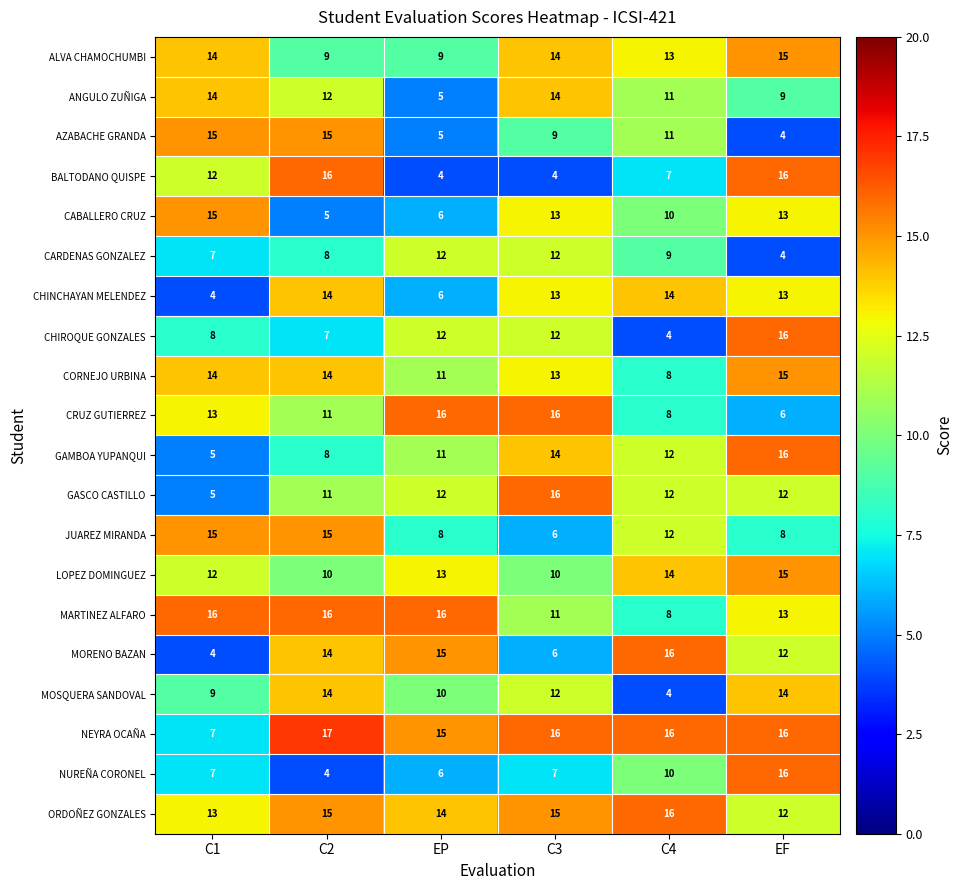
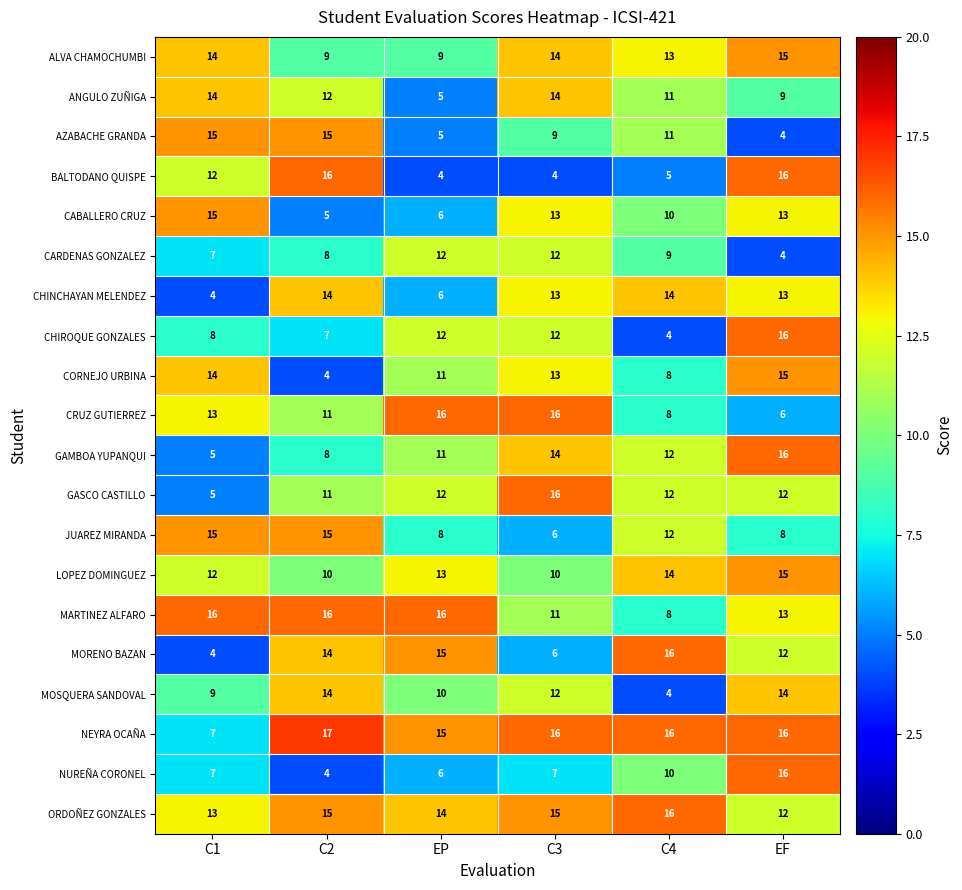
  {
    "ALVA CHAMOCHUMBI": {
      "C1": 14,
      "C2": 9,
      "EP": 9,
      "C3": 14,
      "C4": 13,
      "EF": 15
    },
    "ANGULO ZUÑIGA": {
      "C1": 14,
      "C2": 12,
      "EP": 5,
      "C3": 14,
      "C4": 11,
      "EF": 9
    },
    "AZABACHE GRANDA": {
      "C1": 15,
      "C2": 15,
      "EP": 5,
      "C3": 9,
      "C4": 11,
      "EF": 4
    },
    "BALTODANO QUISPE": {
      "C1": 12,
      "C2": 16,
      "EP": 4,
      "C3": 4,
-     "C4": 7,
+     "C4": 5,
      "EF": 16
    },
    "CABALLERO CRUZ": {
      "C1": 15,
      "C2": 5,
      "EP": 6,
      "C3": 13,
      "C4": 10,
      "EF": 13
    },
    "CARDENAS GONZALEZ": {
      "C1": 7,
      "C2": 8,
      "EP": 12,
      "C3": 12,
      "C4": 9,
      "EF": 4
    },
    "CHINCHAYAN MELENDEZ": {
      "C1": 4,
      "C2": 14,
      "EP": 6,
      "C3": 13,
      "C4": 14,
      "EF": 13
    },
    "CHIROQUE GONZALES": {
      "C1": 8,
      "C2": 7,
      "EP": 12,
      "C3": 12,
      "C4": 4,
      "EF": 16
    },
    "CORNEJO URBINA": {
      "C1": 14,
-     "C2": 14,
+     "C2": 4,
      "EP": 11,
      "C3": 13,
      "C4": 8,
      "EF": 15
    },
    "CRUZ GUTIERREZ": {
      "C1": 13,
      "C2": 11,
      "EP": 16,
      "C3": 16,
      "C4": 8,
      "EF": 6
    },
    "GAMBOA YUPANQUI": {
      "C1": 5,
      "C2": 8,
      "EP": 11,
      "C3": 14,
      "C4": 12,
      "EF": 16
    },
    "GASCO CASTILLO": {
      "C1": 5,
      "C2": 11,
      "EP": 12,
      "C3": 16,
      "C4": 12,
      "EF": 12
    },
    "JUAREZ MIRANDA": {
      "C1": 15,
      "C2": 15,
      "EP": 8,
      "C3": 6,
      "C4": 12,
      "EF": 8
    },
    "LOPEZ DOMINGUEZ": {
      "C1": 12,
      "C2": 10,
      "EP": 13,
      "C3": 10,
      "C4": 14,
      "EF": 15
    },
    "MARTINEZ ALFARO": {
      "C1": 16,
      "C2": 16,
      "EP": 16,
      "C3": 11,
      "C4": 8,
      "EF": 13
    },
    "MORENO BAZAN": {
      "C1": 4,
      "C2": 14,
      "EP": 15,
      "C3": 6,
      "C4": 16,
      "EF": 12
    },
    "MOSQUERA SANDOVAL": {
      "C1": 9,
      "C2": 14,
      "EP": 10,
      "C3": 12,
      "C4": 4,
      "EF": 14
    },
    "NEYRA OCAÑA": {
      "C1": 7,
      "C2": 17,
      "EP": 15,
      "C3": 16,
      "C4": 16,
      "EF": 16
    },
    "NUREÑA CORONEL": {
      "C1": 7,
      "C2": 4,
      "EP": 6,
      "C3": 7,
      "C4": 10,
      "EF": 16
    },
    "ORDOÑEZ GONZALES": {
      "C1": 13,
      "C2": 15,
      "EP": 14,
      "C3": 15,
      "C4": 16,
      "EF": 12
    }
  }
